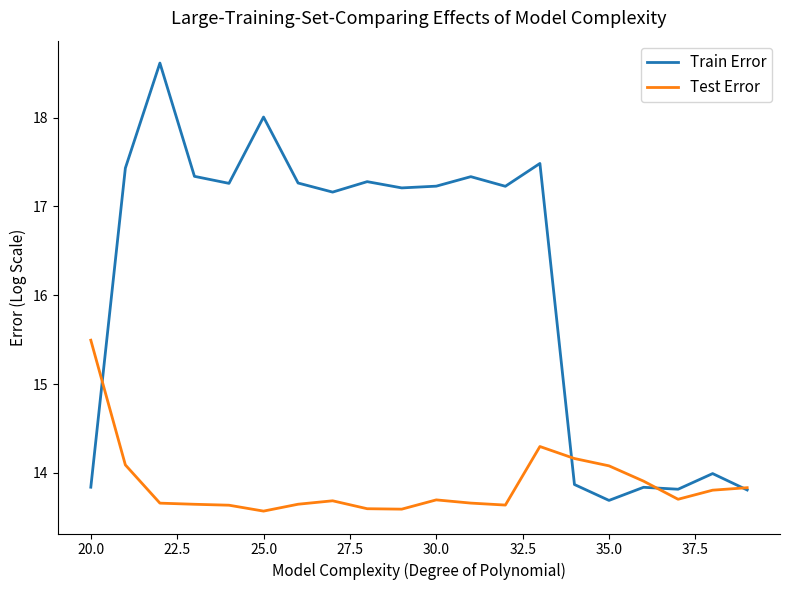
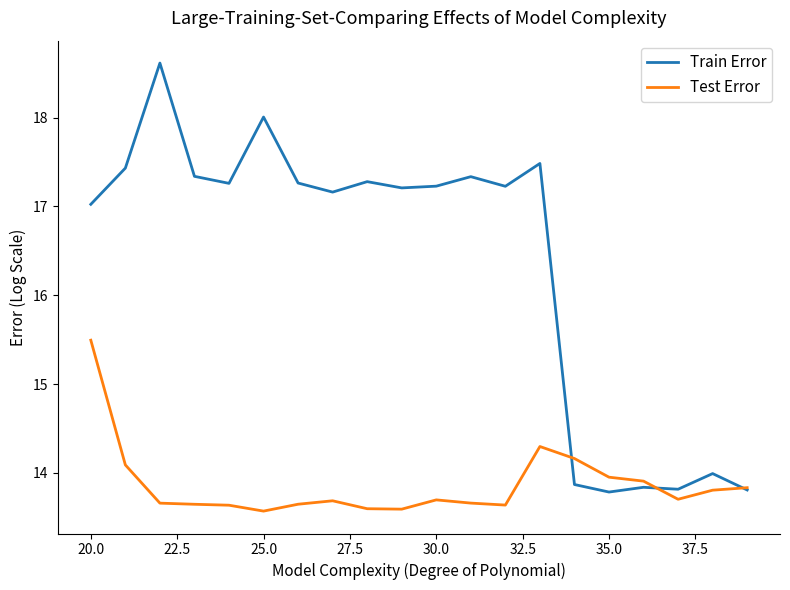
  {
    "Train Error": {
-     "20.0": 13.8,
+     "20.0": 17.0,
      "25.0": 18.0,
      "30.0": 17.2,
-     "35.0": 13.7
+     "35.0": 13.8
    },
    "Test Error": {
      "20.0": 15.5,
      "25.0": 13.6,
      "30.0": 13.7,
-     "35.0": 14.1
+     "35.0": 14.0
    }
  }
